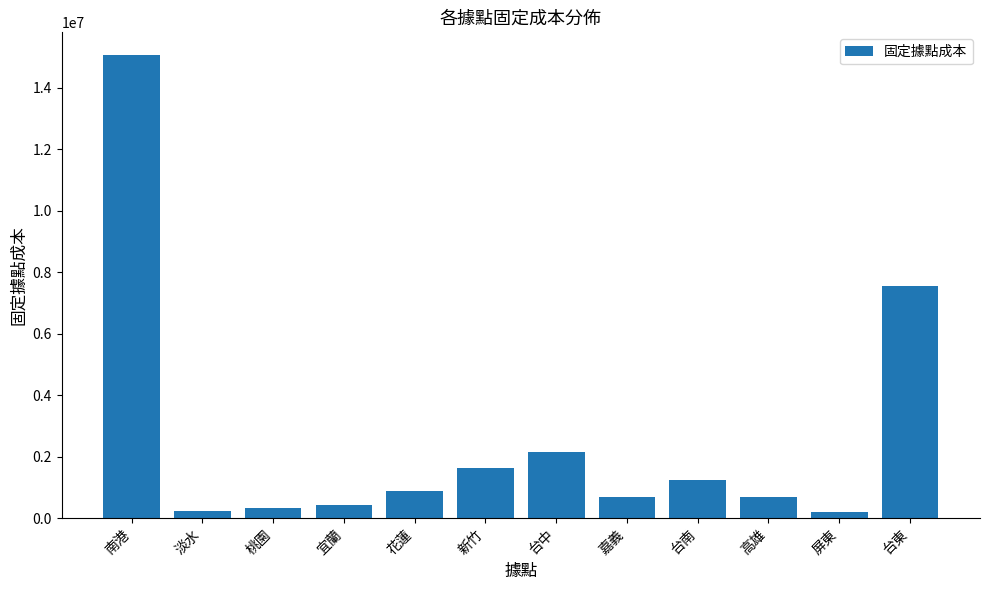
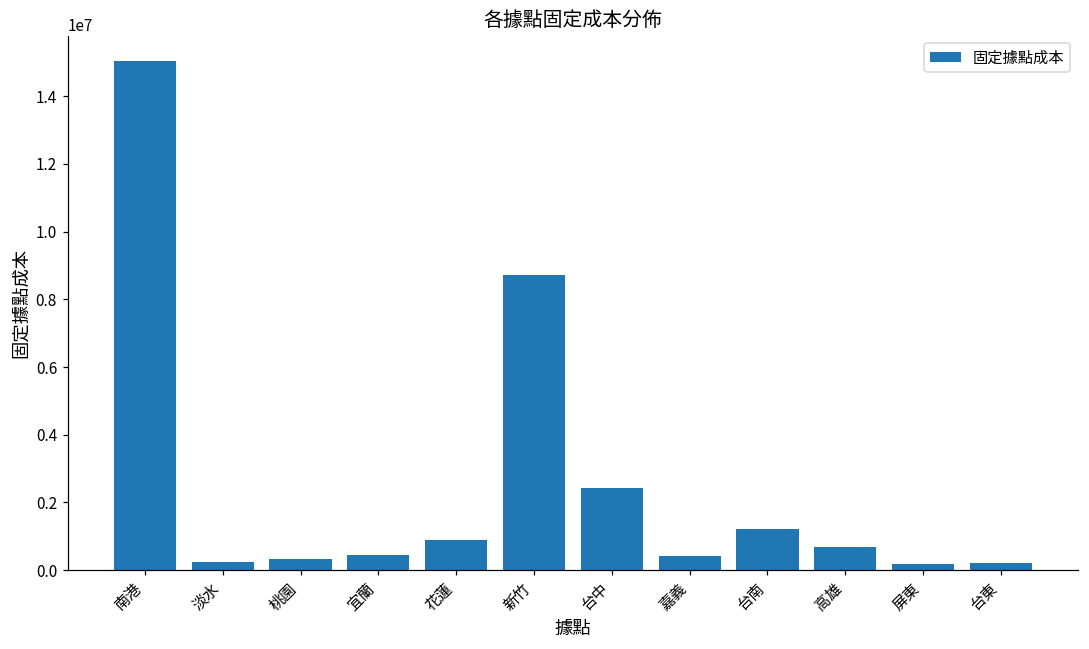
  {
    "南港": 15000000,
    "淡水": 200000,
    "桃園": 300000,
    "宜蘭": 400000,
    "花蓮": 900000,
-   "新竹": 1600000,
-   "台中": 2100000,
-   "嘉義": 700000,
+   "新竹": 8700000,
+   "台中": 2400000,
+   "嘉義": 400000,
    "台南": 1200000,
    "高雄": 700000,
    "屏東": 200000,
-   "台東": 7600000
+   "台東": 200000
  }
